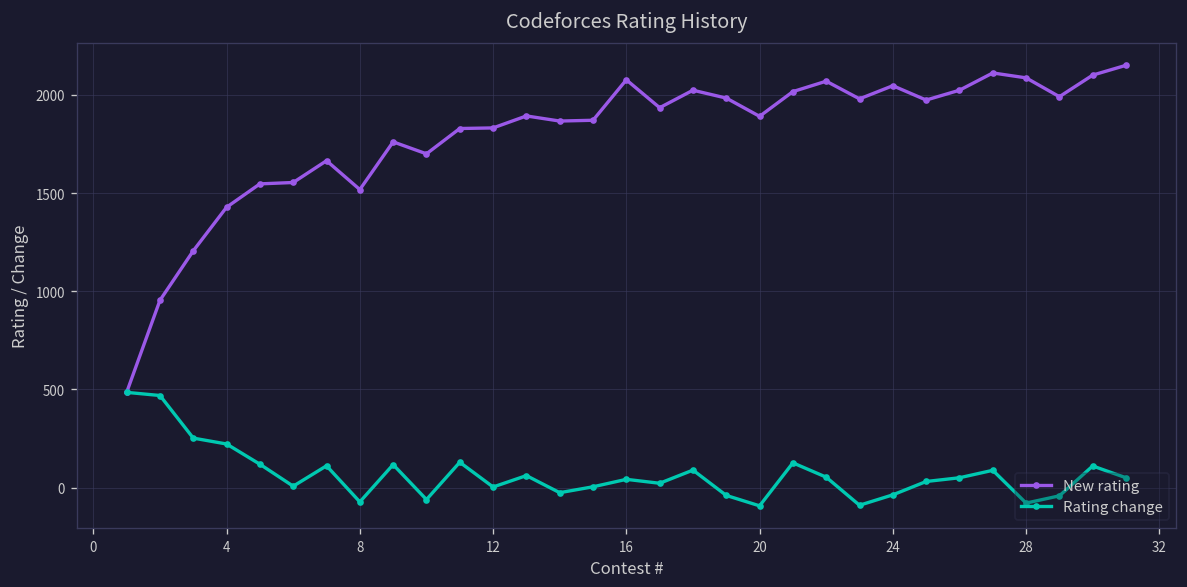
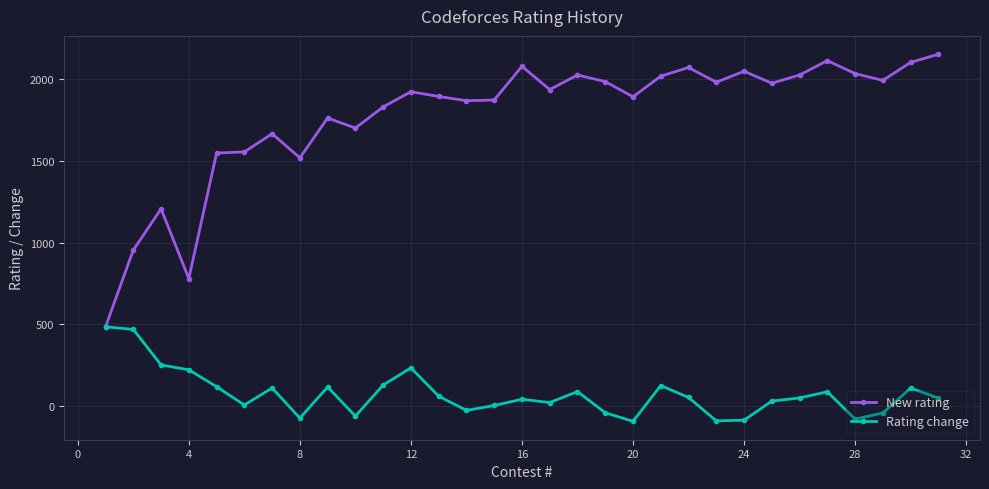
  {
    "New rating": {
-     "4": 1430,
+     "4": 780,
      "8": 1520,
-     "12": 1830,
+     "12": 1920,
      "16": 2080,
      "20": 1890,
      "24": 2050,
-     "28": 2090
+     "28": 2030
    },
    "Rating change": {
      "4": 220,
      "8": -70,
-     "12": 0,
+     "12": 230,
      "16": 40,
      "20": -90,
-     "24": -40
+     "24": -90
    }
  }
